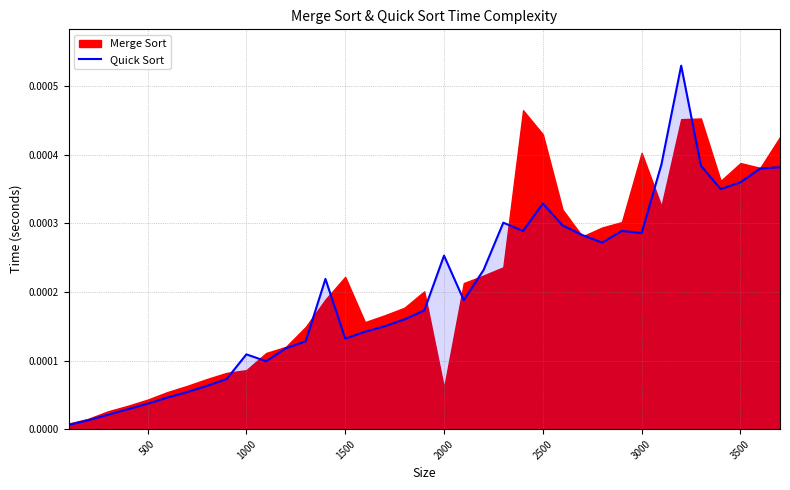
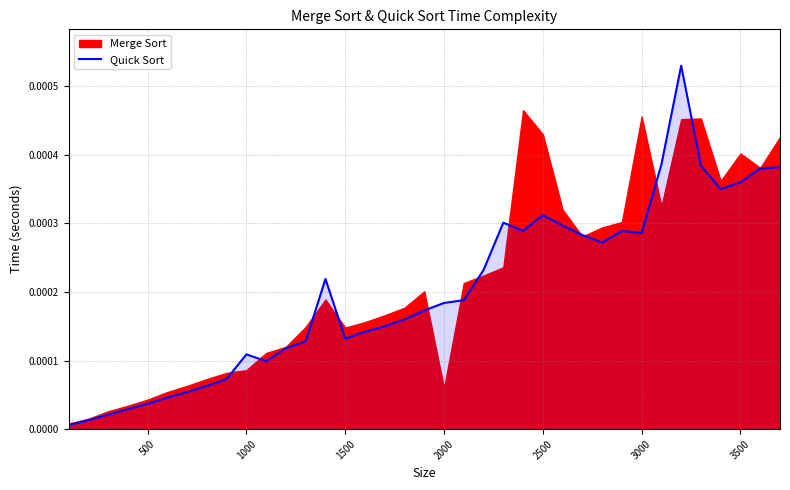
  {
    "Quick Sort": {
      "500": 0.00004,
      "1000": 0.00011,
      "1500": 0.00013,
-     "2000": 0.00025,
-     "2500": 0.00033,
+     "2000": 0.00018,
+     "2500": 0.00031,
      "3000": 0.00029,
      "3500": 0.00036
    },
    "Merge Sort": {
      "500": 0.00004,
      "1000": 0.00009,
-     "1500": 0.00022,
+     "1500": 0.00015,
      "2000": 0.00006,
      "2500": 0.00043,
-     "3000": 0.00040,
-     "3500": 0.00039
+     "3000": 0.00046,
+     "3500": 0.00040
    }
  }
